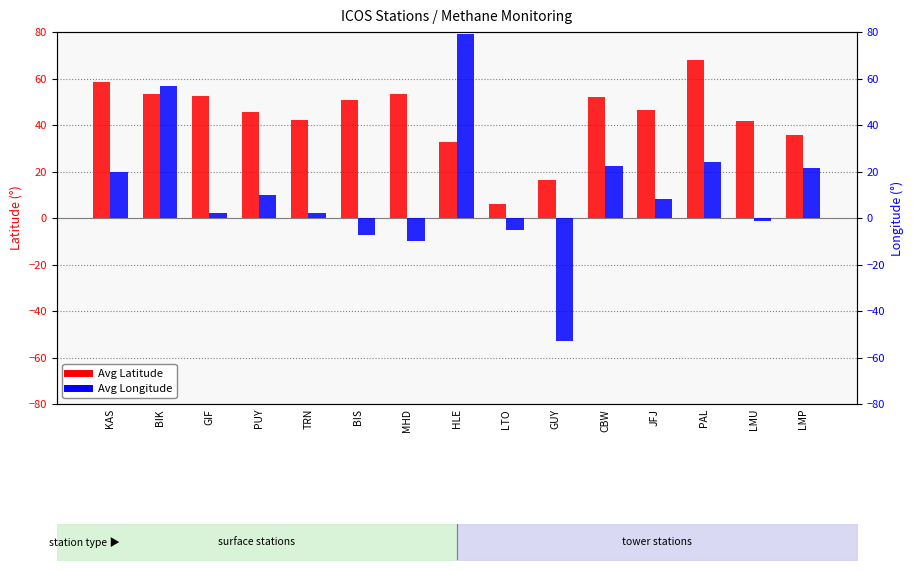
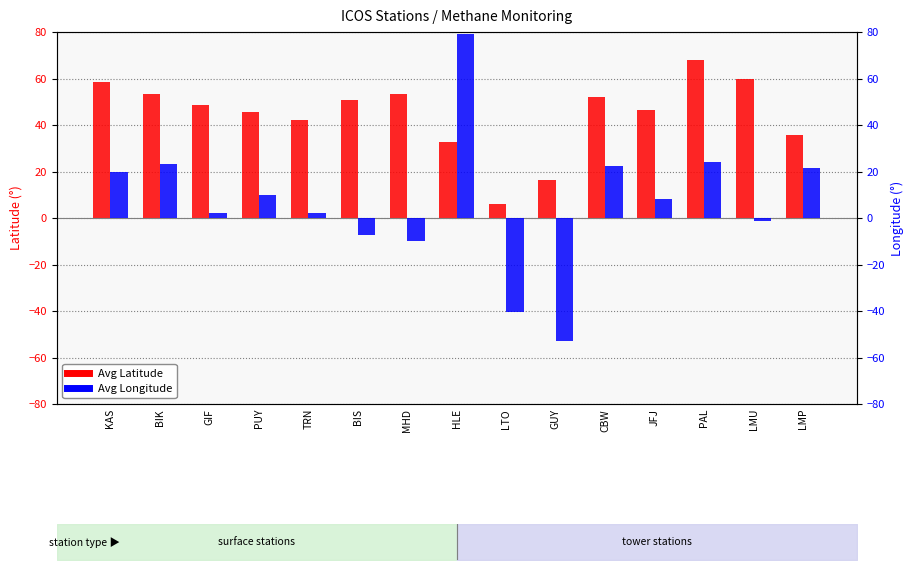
  {
    "ICOS Stations / Methane Monitoring": {
      "Avg Latitude": {
        "KAS": 58,
        "BIK": 53,
-       "GIF": 52,
+       "GIF": 49,
        "PUY": 46,
        "TRN": 42,
        "BIS": 51,
        "MHD": 53,
        "HLE": 33,
        "LTO": 6,
        "GUY": 16,
        "CBW": 52,
        "JFJ": 47,
        "PAL": 68,
-       "LMU": 42,
+       "LMU": 60,
        "LMP": 36
      },
      "Avg Longitude": {
        "KAS": 20,
-       "BIK": 57,
+       "BIK": 23,
        "GIF": 2,
        "PUY": 10,
        "TRN": 2,
        "BIS": -7,
        "MHD": -10,
        "HLE": 79,
-       "LTO": -5,
+       "LTO": -41,
        "GUY": -53,
        "CBW": 22,
        "JFJ": 8,
        "PAL": 24,
        "LMU": -1,
        "LMP": 22
      }
    }
  }
